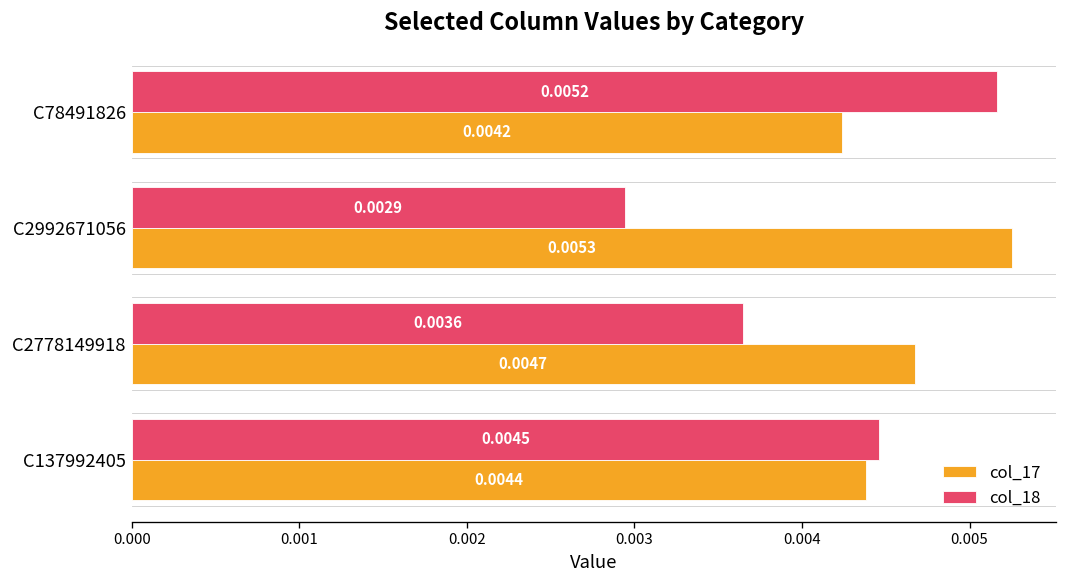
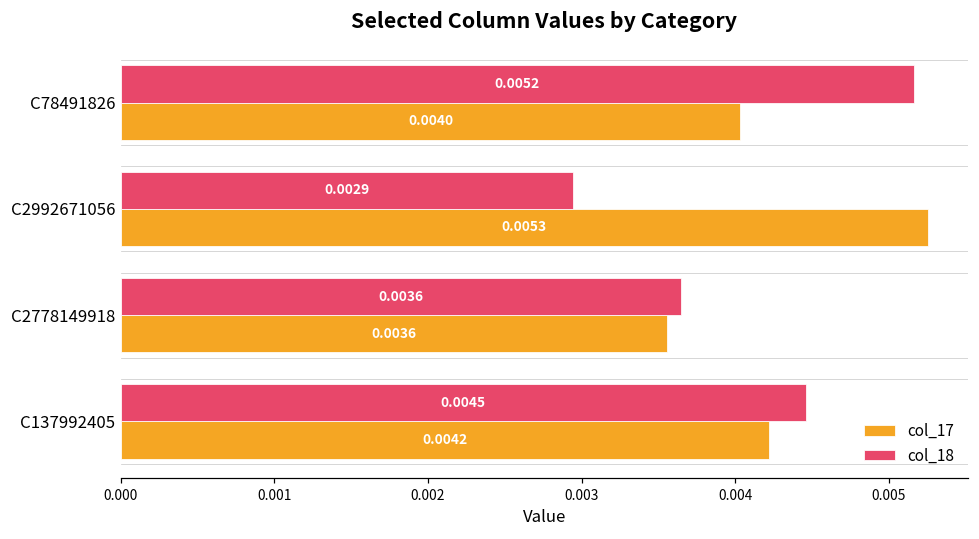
  {
    "col_17": {
-     "C78491826": 0.0042,
+     "C78491826": 0.0040,
      "C2992671056": 0.0053,
-     "C2778149918": 0.0047,
-     "C137992405": 0.0044
+     "C2778149918": 0.0036,
+     "C137992405": 0.0042
    },
    "col_18": {
      "C78491826": 0.0052,
      "C2992671056": 0.0029,
      "C2778149918": 0.0036,
      "C137992405": 0.0045
    }
  }
